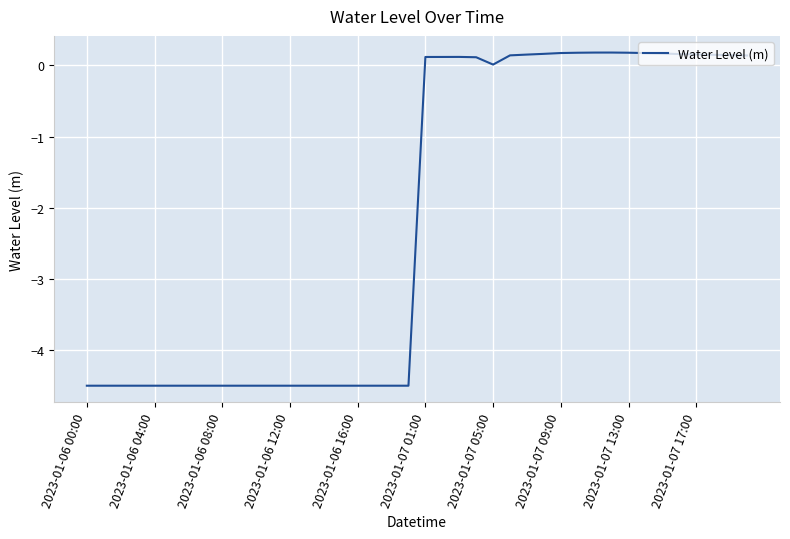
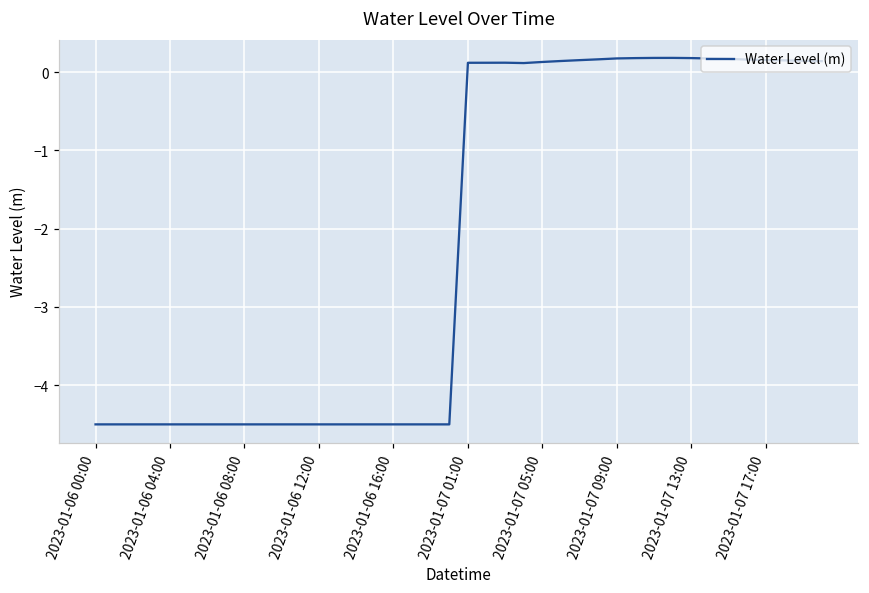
  {
    "2023-01-06 00:00": -4.5,
    "2023-01-06 04:00": -4.5,
    "2023-01-06 08:00": -4.5,
    "2023-01-06 12:00": -4.5,
    "2023-01-06 16:00": -4.5,
    "2023-01-07 01:00": 0.1,
-   "2023-01-07 05:00": 0.0,
+   "2023-01-07 05:00": 0.1,
    "2023-01-07 09:00": 0.2,
    "2023-01-07 13:00": 0.2
  }
